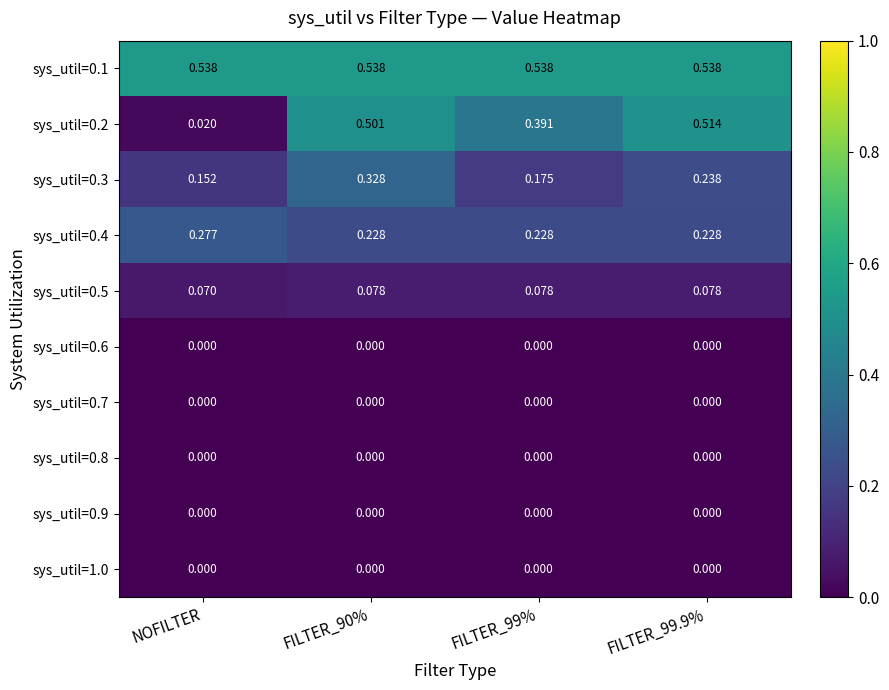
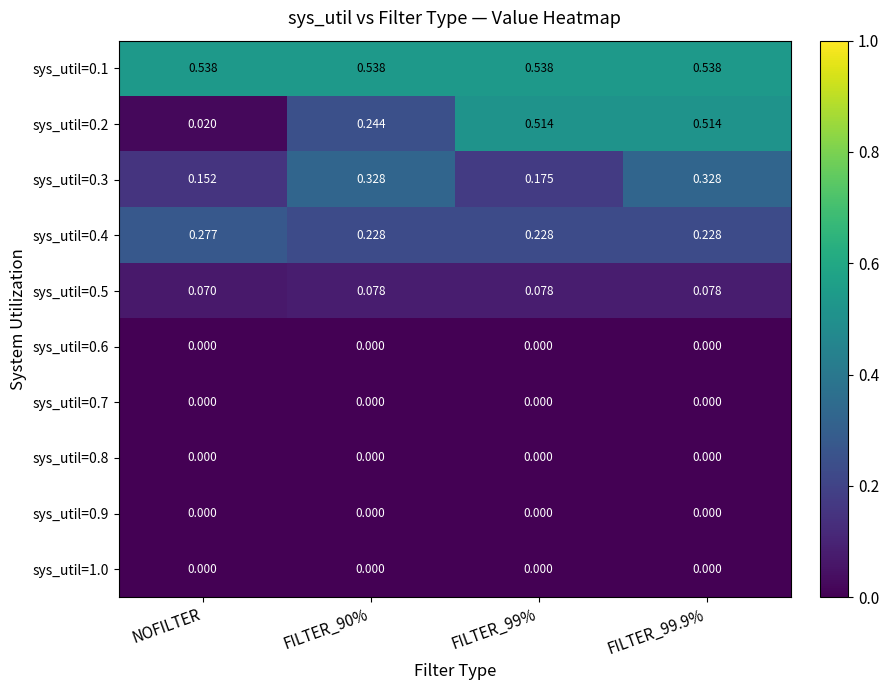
  {
    "sys_util=0.1": {
      "NOFILTER": 0.538,
      "FILTER_90%": 0.538,
      "FILTER_99%": 0.538,
      "FILTER_99.9%": 0.538
    },
    "sys_util=0.2": {
      "NOFILTER": 0.020,
-     "FILTER_90%": 0.501,
-     "FILTER_99%": 0.391,
+     "FILTER_90%": 0.244,
+     "FILTER_99%": 0.514,
      "FILTER_99.9%": 0.514
    },
    "sys_util=0.3": {
      "NOFILTER": 0.152,
      "FILTER_90%": 0.328,
      "FILTER_99%": 0.175,
-     "FILTER_99.9%": 0.238
+     "FILTER_99.9%": 0.328
    },
    "sys_util=0.4": {
      "NOFILTER": 0.277,
      "FILTER_90%": 0.228,
      "FILTER_99%": 0.228,
      "FILTER_99.9%": 0.228
    },
    "sys_util=0.5": {
      "NOFILTER": 0.070,
      "FILTER_90%": 0.078,
      "FILTER_99%": 0.078,
      "FILTER_99.9%": 0.078
    },
    "sys_util=0.6": {
      "NOFILTER": 0.000,
      "FILTER_90%": 0.000,
      "FILTER_99%": 0.000,
      "FILTER_99.9%": 0.000
    },
    "sys_util=0.7": {
      "NOFILTER": 0.000,
      "FILTER_90%": 0.000,
      "FILTER_99%": 0.000,
      "FILTER_99.9%": 0.000
    },
    "sys_util=0.8": {
      "NOFILTER": 0.000,
      "FILTER_90%": 0.000,
      "FILTER_99%": 0.000,
      "FILTER_99.9%": 0.000
    },
    "sys_util=0.9": {
      "NOFILTER": 0.000,
      "FILTER_90%": 0.000,
      "FILTER_99%": 0.000,
      "FILTER_99.9%": 0.000
    },
    "sys_util=1.0": {
      "NOFILTER": 0.000,
      "FILTER_90%": 0.000,
      "FILTER_99%": 0.000,
      "FILTER_99.9%": 0.000
    }
  }
